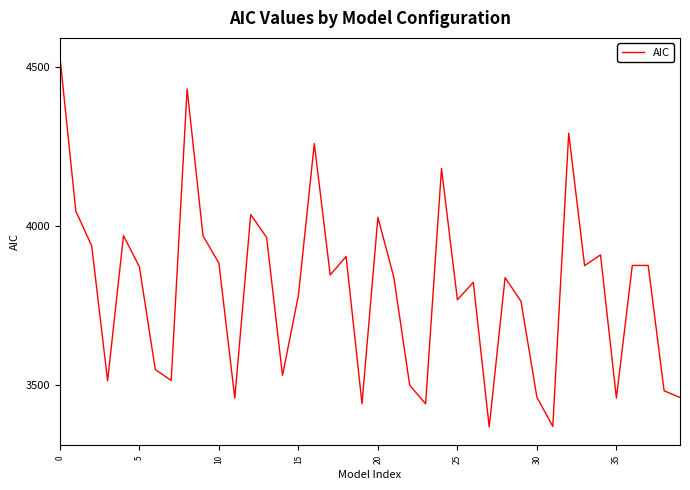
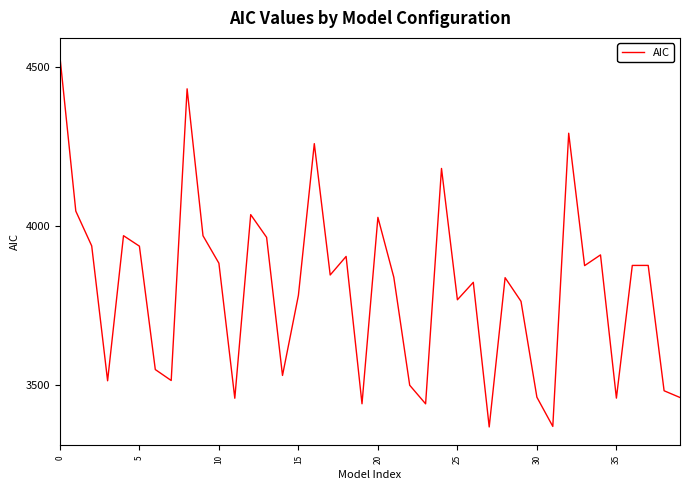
  {
    "0": 4530,
-   "5": 3870,
+   "5": 3940,
    "10": 3880,
    "15": 3780,
    "20": 4030,
    "25": 3770,
    "30": 3460,
    "35": 3460
  }
